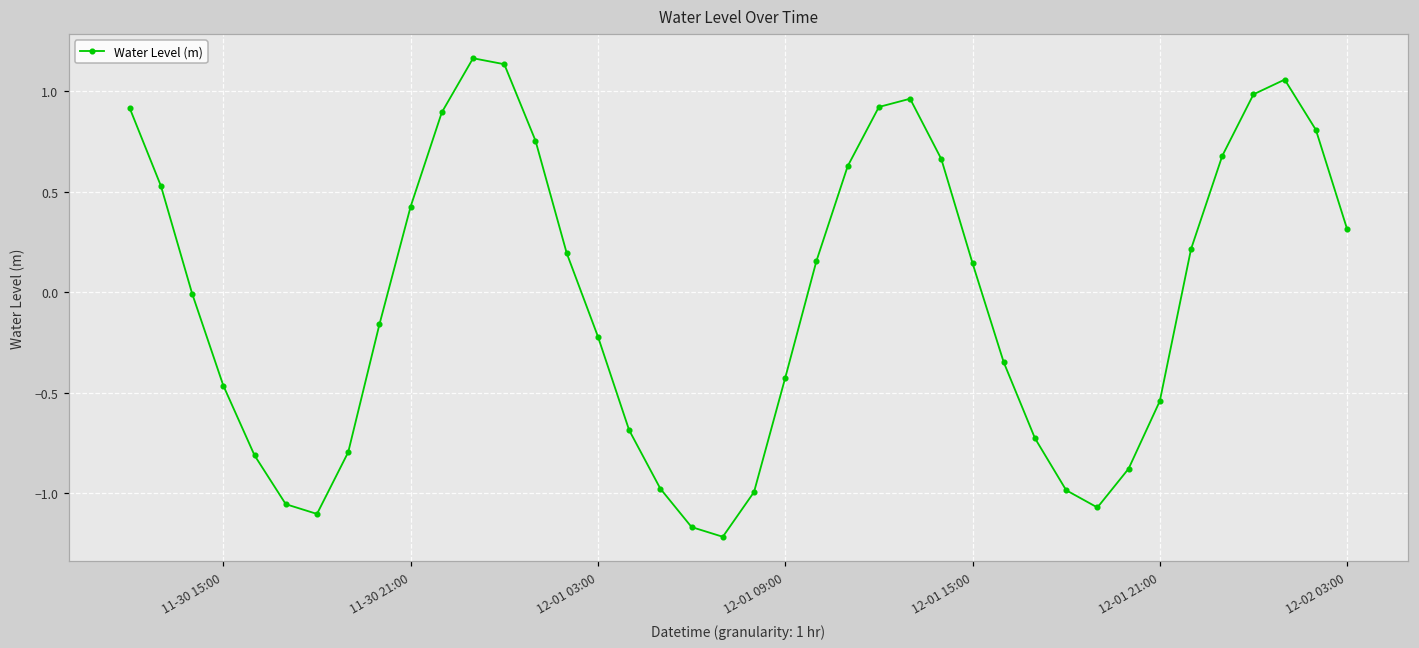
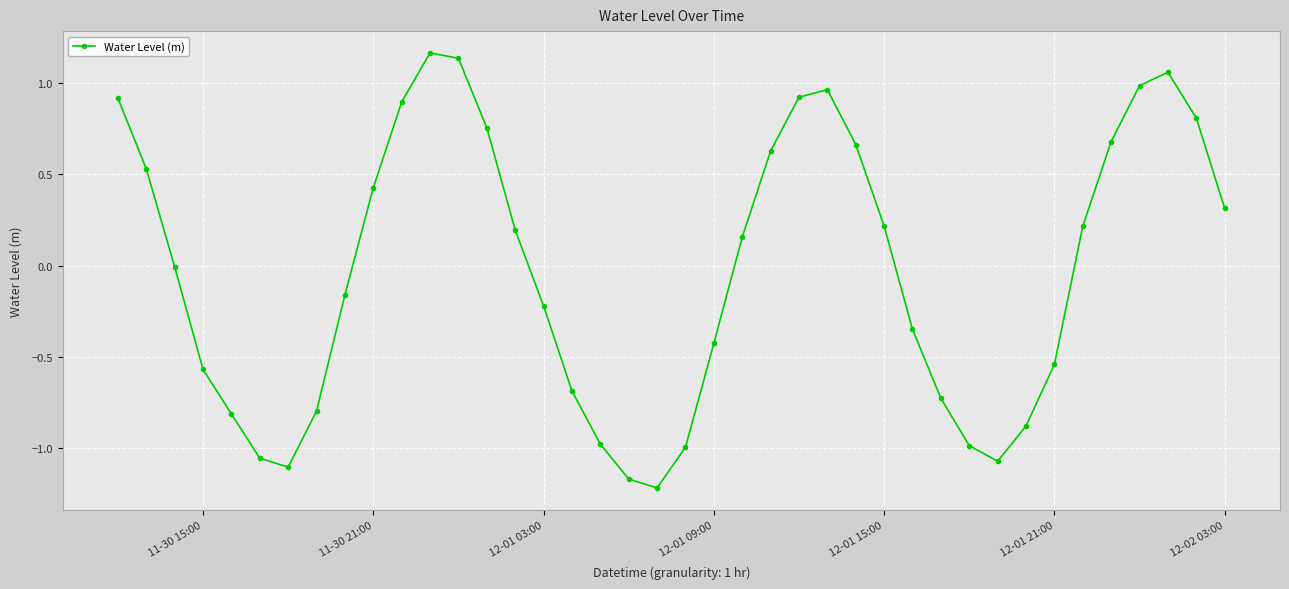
  {
-   "11-30 15:00": -0.46,
+   "11-30 15:00": -0.57,
    "11-30 21:00": 0.43,
    "12-01 03:00": -0.22,
    "12-01 09:00": -0.43,
-   "12-01 15:00": 0.14,
+   "12-01 15:00": 0.22,
    "12-01 21:00": -0.54,
    "12-02 03:00": 0.31
  }
